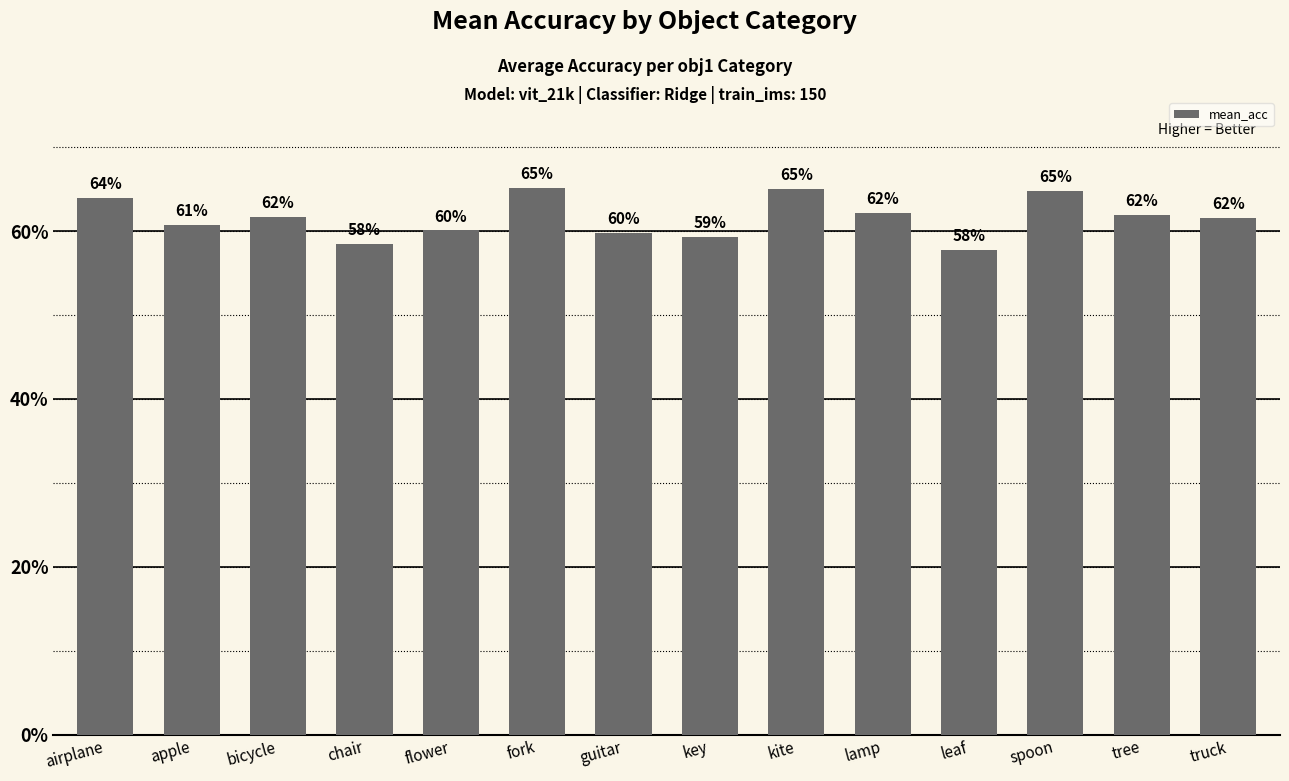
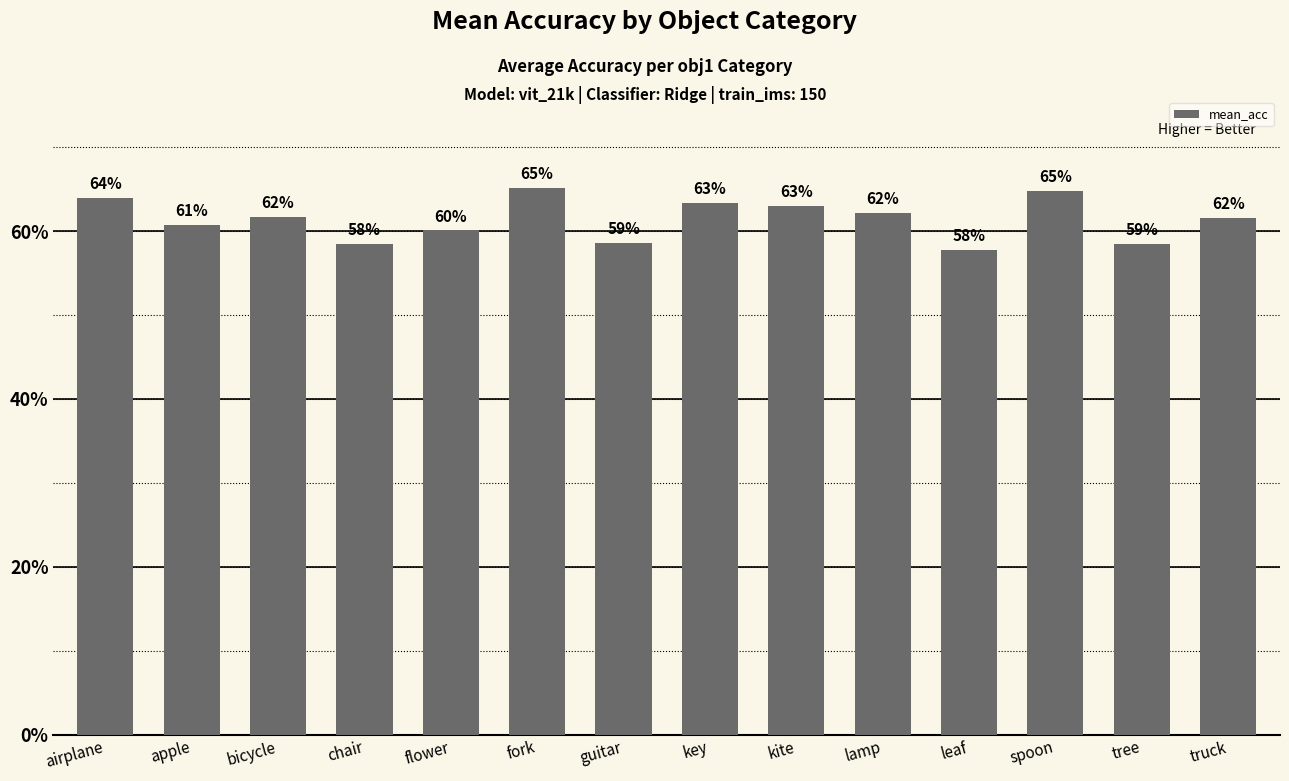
  {
    "airplane": "64%",
    "apple": "61%",
    "bicycle": "62%",
    "chair": "58%",
    "flower": "60%",
    "fork": "65%",
-   "guitar": "60%",
-   "key": "59%",
-   "kite": "65%",
+   "guitar": "59%",
+   "key": "63%",
+   "kite": "63%",
    "lamp": "62%",
    "leaf": "58%",
    "spoon": "65%",
-   "tree": "62%",
+   "tree": "59%",
    "truck": "62%"
  }
